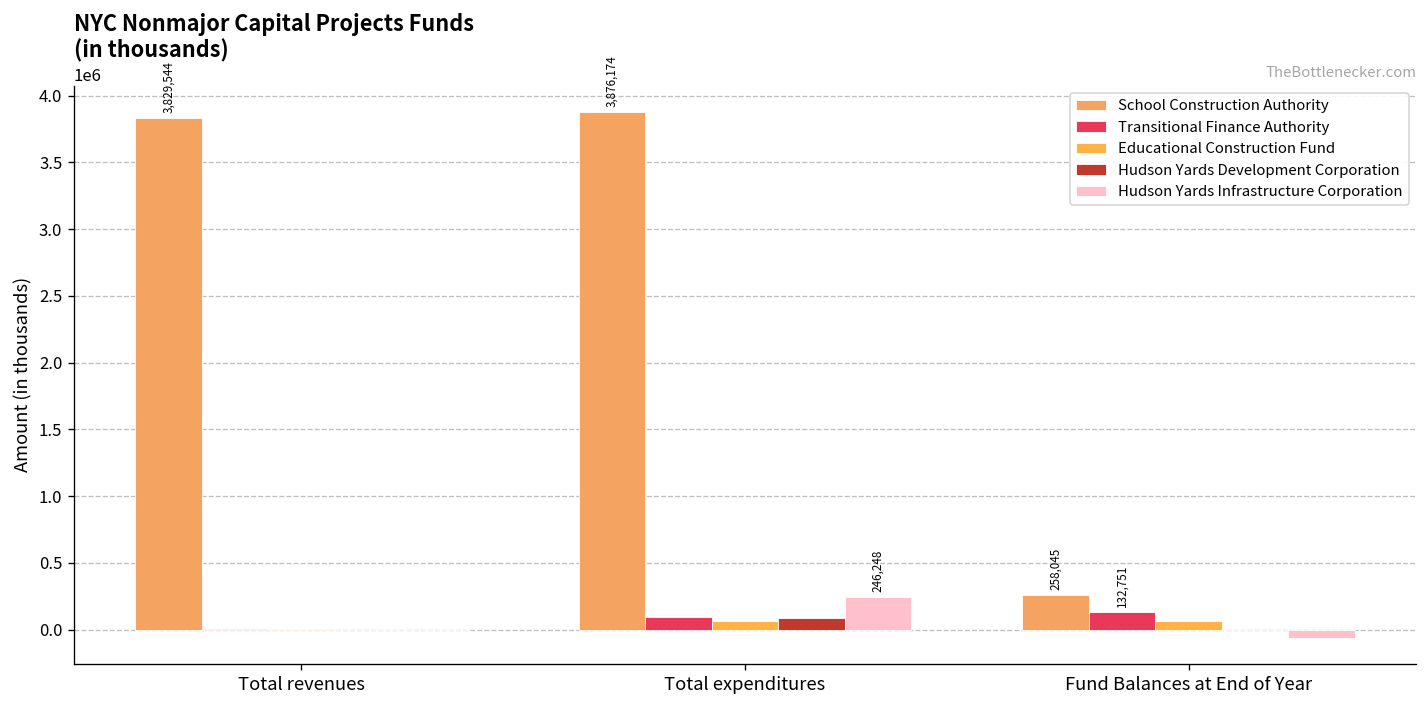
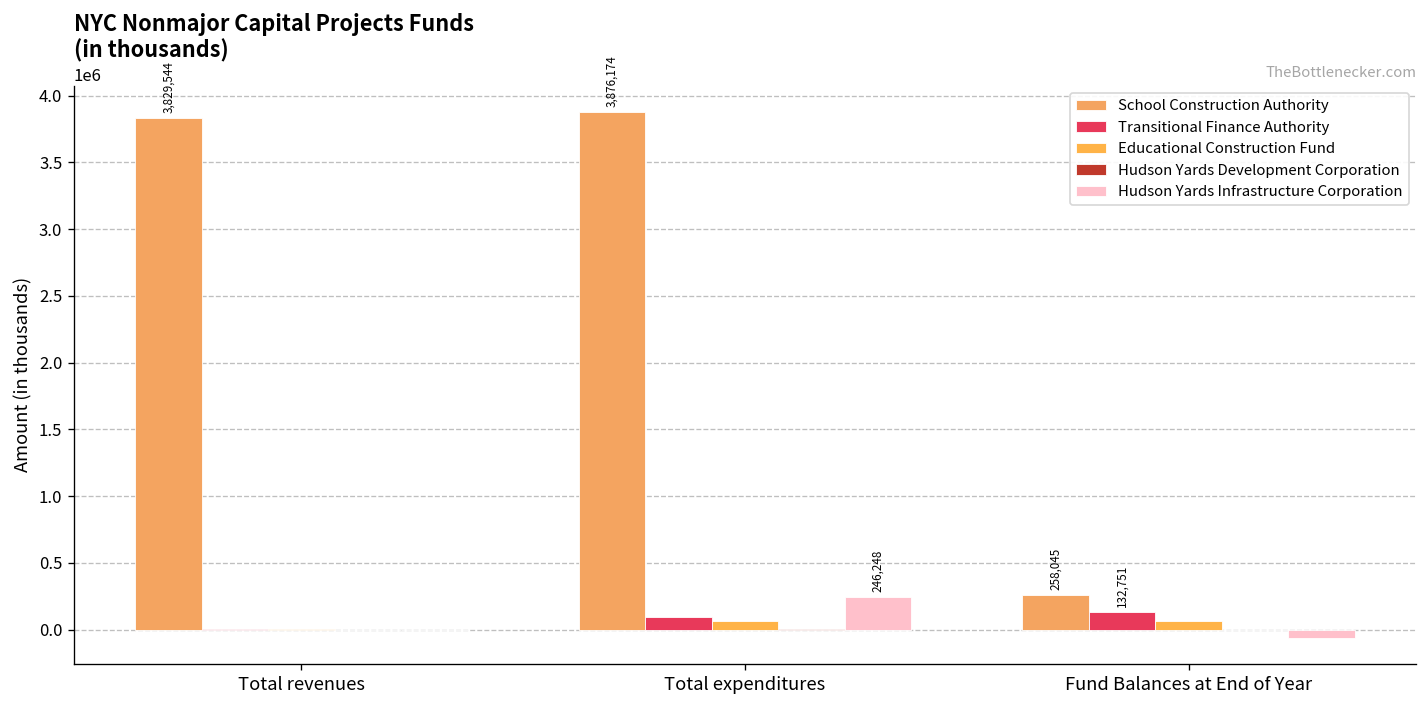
  {
    "Transitional Finance Authority": {
      "Fund Balances at End of Year": "132,751"
    },
    "Hudson Yards Development Corporation": {
      "Total revenues": "0",
-     "Total expenditures": "90000",
+     "Total expenditures": "0",
      "Fund Balances at End of Year": "0"
    },
    "Hudson Yards Infrastructure Corporation": {
      "Total expenditures": "246,248"
    }
  }
